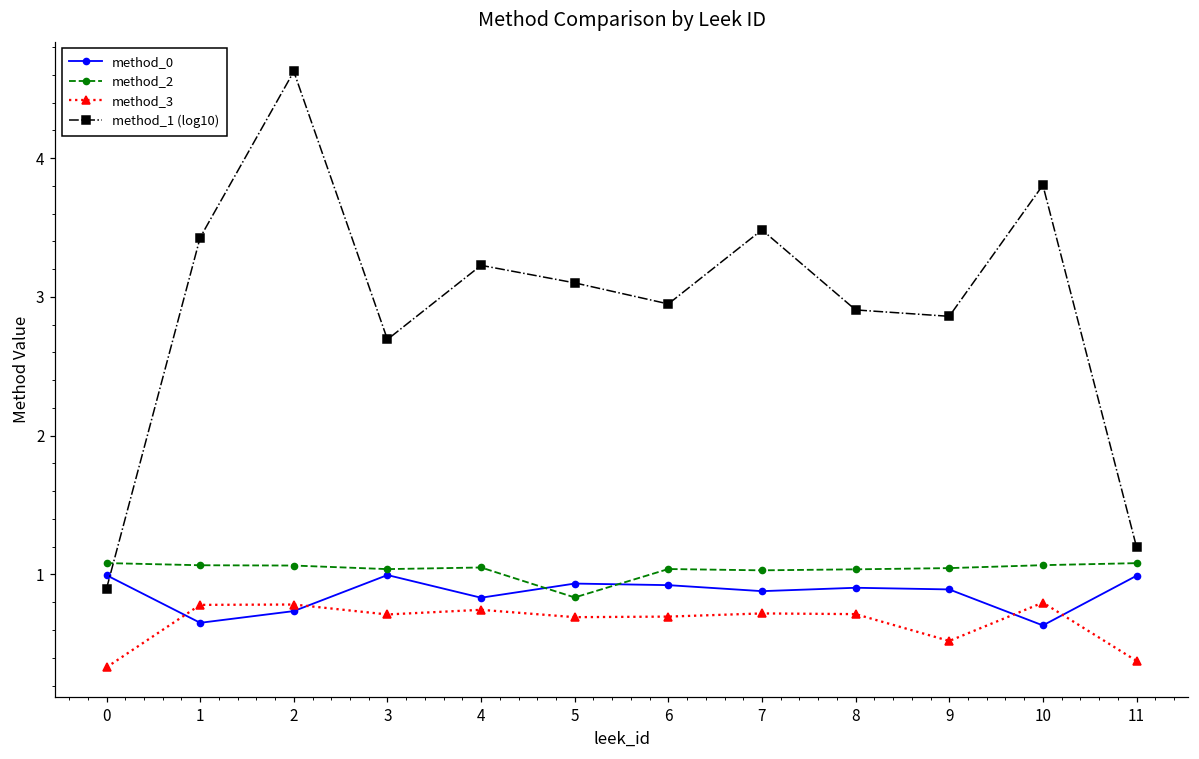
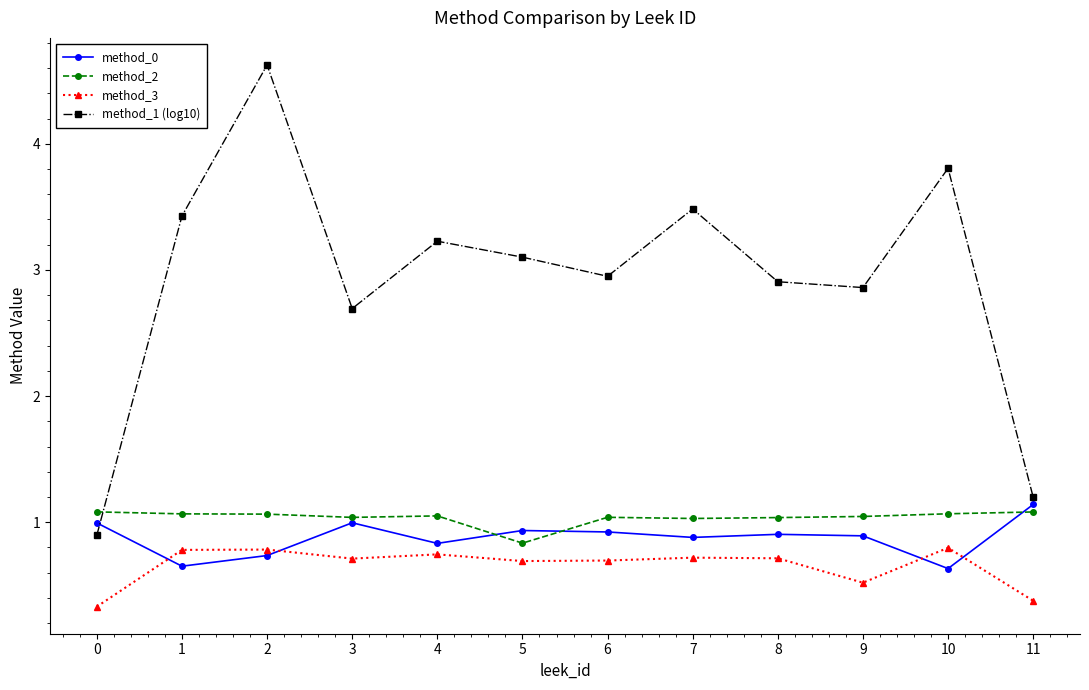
  {
    "method_0": {
      "0": 0.99,
      "1": 0.65,
      "2": 0.74,
      "3": 1.00,
      "4": 0.83,
      "5": 0.93,
      "6": 0.92,
      "7": 0.88,
      "8": 0.90,
      "9": 0.89,
      "10": 0.63,
-     "11": 0.99
+     "11": 1.14
    },
    "method_2": {
      "0": 1.08,
      "1": 1.07,
      "2": 1.06,
      "3": 1.04,
      "4": 1.05,
      "5": 0.83,
      "6": 1.04,
      "7": 1.03,
      "8": 1.04,
      "9": 1.05,
      "10": 1.07,
      "11": 1.08
    },
    "method_3": {
      "0": 0.33,
      "1": 0.78,
      "2": 0.78,
      "3": 0.71,
      "4": 0.75,
      "5": 0.69,
      "6": 0.70,
      "7": 0.72,
      "8": 0.71,
      "9": 0.52,
      "10": 0.80,
      "11": 0.38
    },
    "method_1 (log10)": {
      "0": 0.90,
      "1": 3.43,
      "2": 4.62,
      "3": 2.69,
      "4": 3.23,
      "5": 3.10,
      "6": 2.95,
      "7": 3.48,
      "8": 2.91,
      "9": 2.86,
      "10": 3.81,
      "11": 1.20
    }
  }
